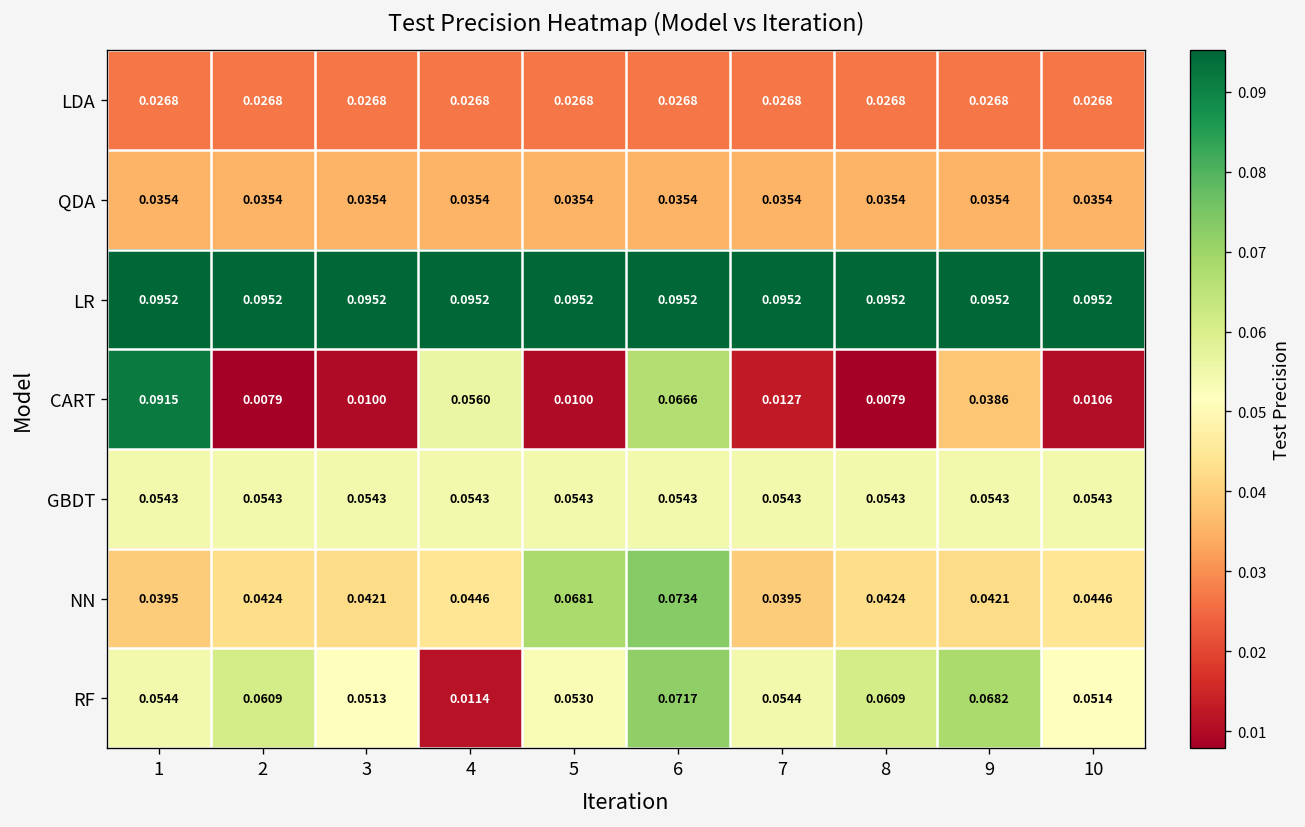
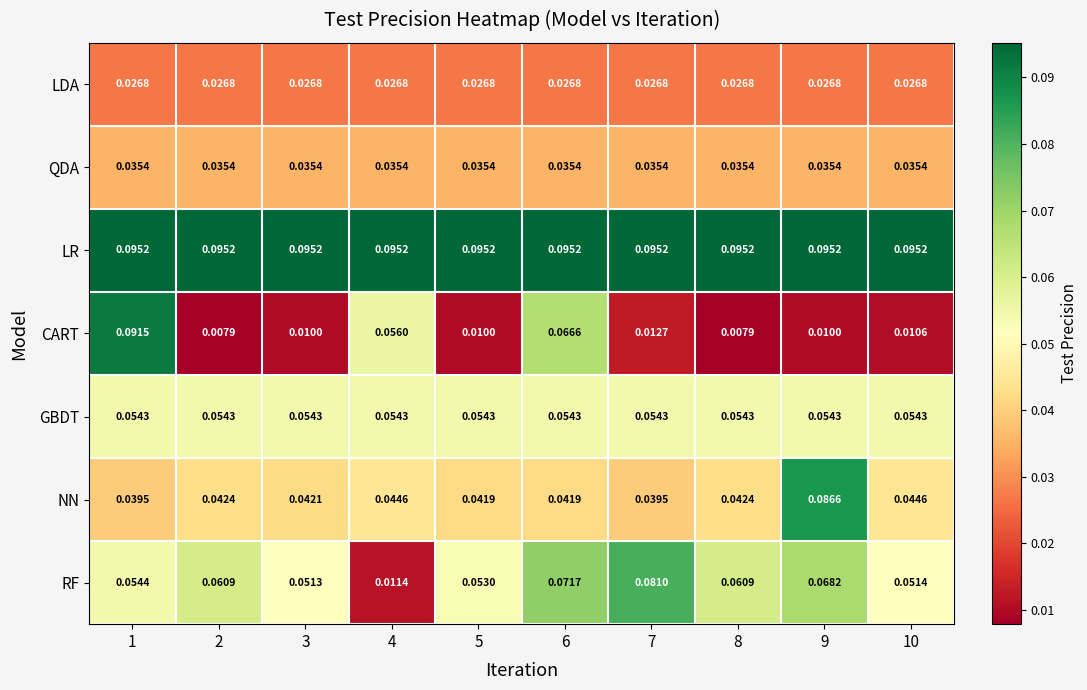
  {
    "LDA": {
      "1": 0.0268,
      "2": 0.0268,
      "3": 0.0268,
      "4": 0.0268,
      "5": 0.0268,
      "6": 0.0268,
      "7": 0.0268,
      "8": 0.0268,
      "9": 0.0268,
      "10": 0.0268
    },
    "QDA": {
      "1": 0.0354,
      "2": 0.0354,
      "3": 0.0354,
      "4": 0.0354,
      "5": 0.0354,
      "6": 0.0354,
      "7": 0.0354,
      "8": 0.0354,
      "9": 0.0354,
      "10": 0.0354
    },
    "LR": {
      "1": 0.0952,
      "2": 0.0952,
      "3": 0.0952,
      "4": 0.0952,
      "5": 0.0952,
      "6": 0.0952,
      "7": 0.0952,
      "8": 0.0952,
      "9": 0.0952,
      "10": 0.0952
    },
    "CART": {
      "1": 0.0915,
      "2": 0.0079,
      "3": 0.0100,
      "4": 0.0560,
      "5": 0.0100,
      "6": 0.0666,
      "7": 0.0127,
      "8": 0.0079,
-     "9": 0.0386,
+     "9": 0.0100,
      "10": 0.0106
    },
    "GBDT": {
      "1": 0.0543,
      "2": 0.0543,
      "3": 0.0543,
      "4": 0.0543,
      "5": 0.0543,
      "6": 0.0543,
      "7": 0.0543,
      "8": 0.0543,
      "9": 0.0543,
      "10": 0.0543
    },
    "NN": {
      "1": 0.0395,
      "2": 0.0424,
      "3": 0.0421,
      "4": 0.0446,
-     "5": 0.0681,
-     "6": 0.0734,
+     "5": 0.0419,
+     "6": 0.0419,
      "7": 0.0395,
      "8": 0.0424,
-     "9": 0.0421,
+     "9": 0.0866,
      "10": 0.0446
    },
    "RF": {
      "1": 0.0544,
      "2": 0.0609,
      "3": 0.0513,
      "4": 0.0114,
      "5": 0.0530,
      "6": 0.0717,
-     "7": 0.0544,
+     "7": 0.0810,
      "8": 0.0609,
      "9": 0.0682,
      "10": 0.0514
    }
  }
